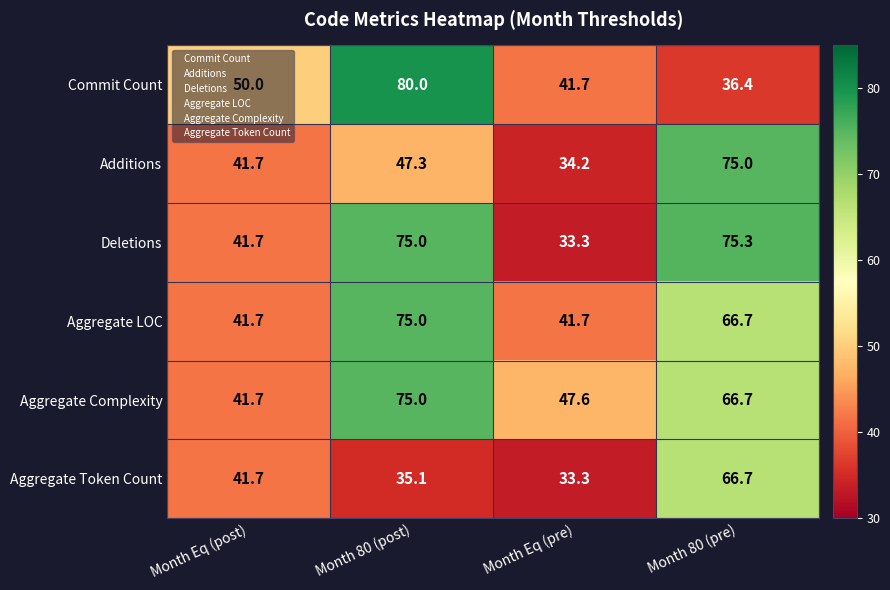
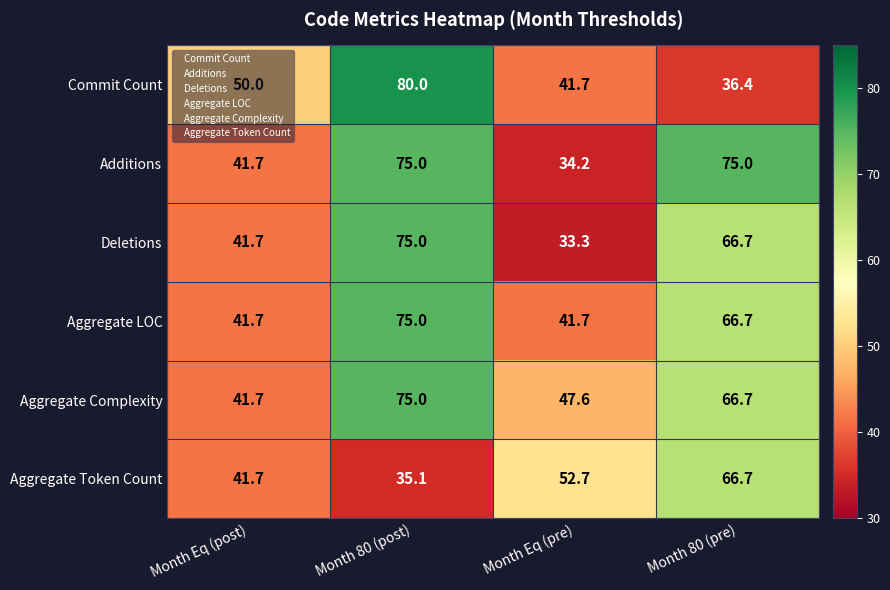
  {
    "Commit Count": {
      "Month 80 (post)": 80.0,
      "Month Eq (pre)": 41.7,
      "Month 80 (pre)": 36.4
    },
    "Additions": {
      "Month Eq (post)": 41.7,
-     "Month 80 (post)": 47.3,
+     "Month 80 (post)": 75.0,
      "Month Eq (pre)": 34.2,
      "Month 80 (pre)": 75.0
    },
    "Deletions": {
      "Month Eq (post)": 41.7,
      "Month 80 (post)": 75.0,
      "Month Eq (pre)": 33.3,
-     "Month 80 (pre)": 75.3
+     "Month 80 (pre)": 66.7
    },
    "Aggregate LOC": {
      "Month Eq (post)": 41.7,
      "Month 80 (post)": 75.0,
      "Month Eq (pre)": 41.7,
      "Month 80 (pre)": 66.7
    },
    "Aggregate Complexity": {
      "Month Eq (post)": 41.7,
      "Month 80 (post)": 75.0,
      "Month Eq (pre)": 47.6,
      "Month 80 (pre)": 66.7
    },
    "Aggregate Token Count": {
      "Month Eq (post)": 41.7,
      "Month 80 (post)": 35.1,
-     "Month Eq (pre)": 33.3,
+     "Month Eq (pre)": 52.7,
      "Month 80 (pre)": 66.7
    }
  }
